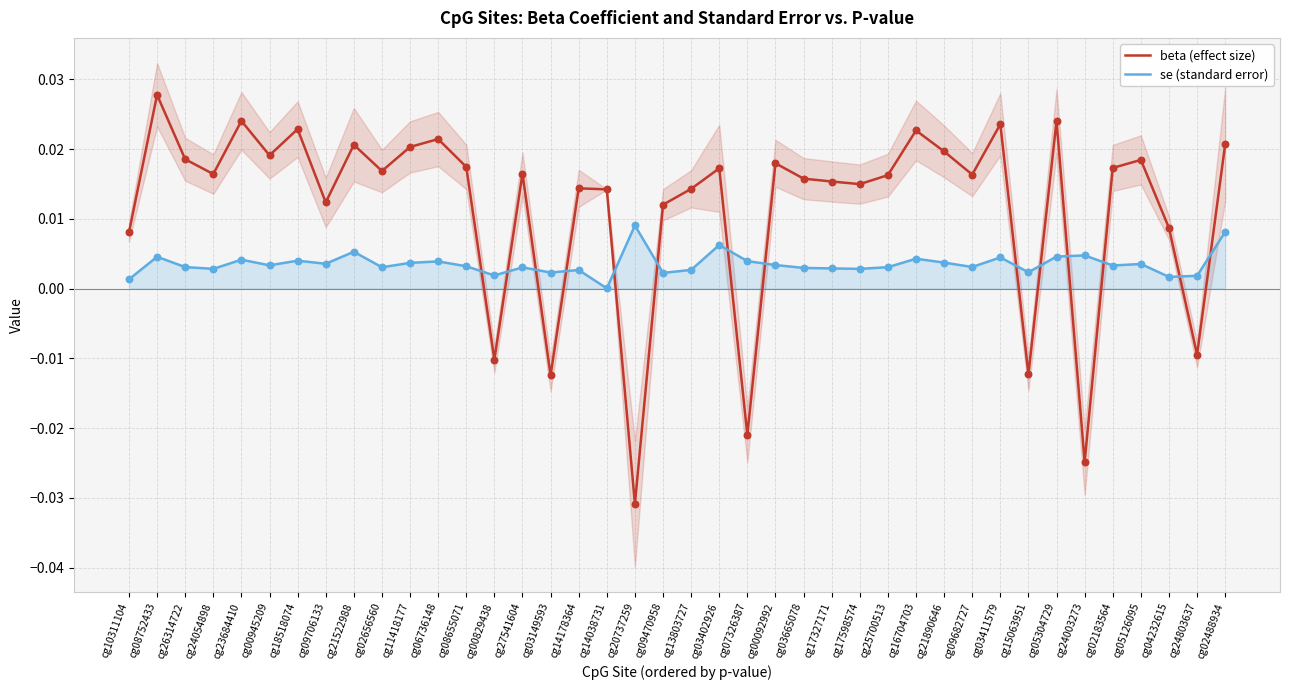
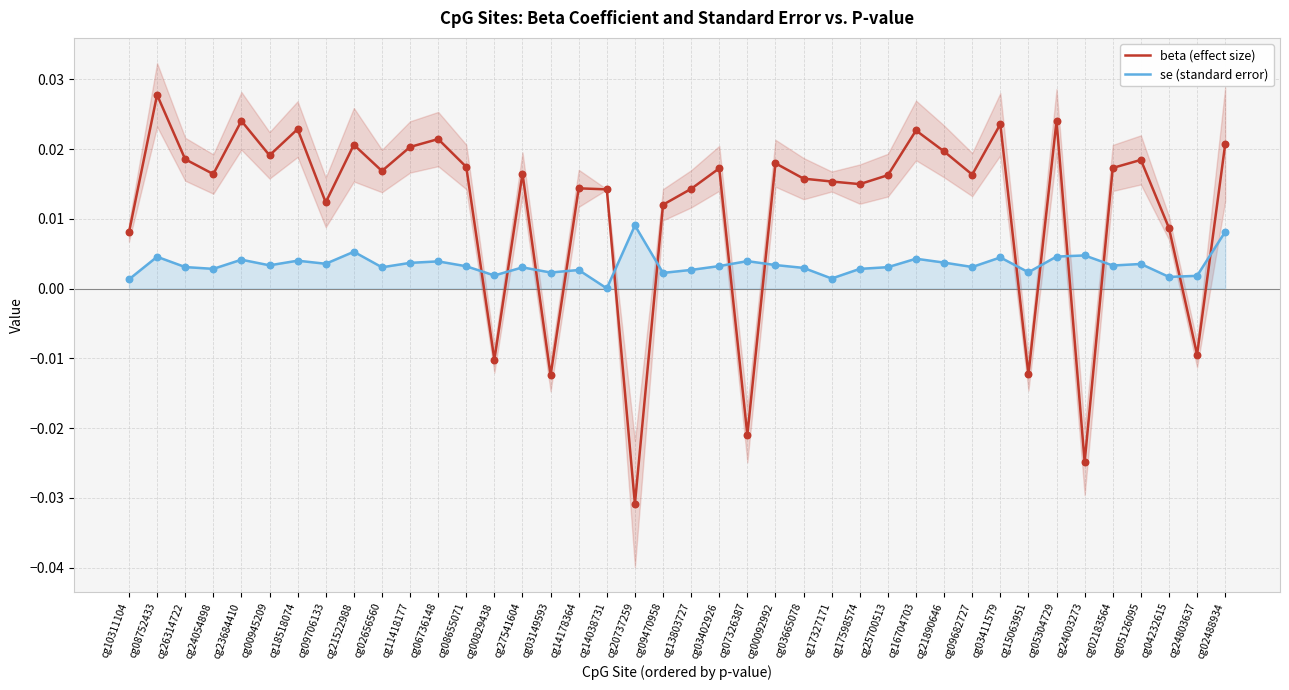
  {
    "se (standard error)": {
      "cg10311104": 0.001,
      "cg08752433": 0.005,
      "cg26314722": 0.003,
      "cg24054898": 0.003,
      "cg23684410": 0.004,
      "cg00945209": 0.003,
      "cg18518074": 0.004,
      "cg09706133": 0.004,
      "cg21522988": 0.005,
      "cg02656560": 0.003,
      "cg11418177": 0.004,
      "cg06736148": 0.004,
      "cg08655071": 0.003,
      "cg00829438": 0.002,
      "cg27541604": 0.003,
      "cg03149593": 0.002,
      "cg14178364": 0.003,
      "cg14038731": 0.000,
      "cg20737259": 0.009,
      "cg09470958": 0.002,
      "cg13803727": 0.003,
-     "cg03402926": 0.006,
+     "cg03402926": 0.003,
      "cg07326387": 0.004,
      "cg00092992": 0.003,
      "cg03665078": 0.003,
-     "cg17327171": 0.003,
+     "cg17327171": 0.001,
      "cg17598574": 0.003,
      "cg25700513": 0.003,
      "cg16704703": 0.004,
      "cg21890646": 0.004,
      "cg09682727": 0.003,
      "cg03411579": 0.004,
      "cg15063951": 0.002,
      "cg05304729": 0.005,
      "cg24003273": 0.005,
      "cg02183564": 0.003,
      "cg05126095": 0.004,
      "cg04232615": 0.002,
      "cg24803637": 0.002,
      "cg02488934": 0.008
    }
  }
